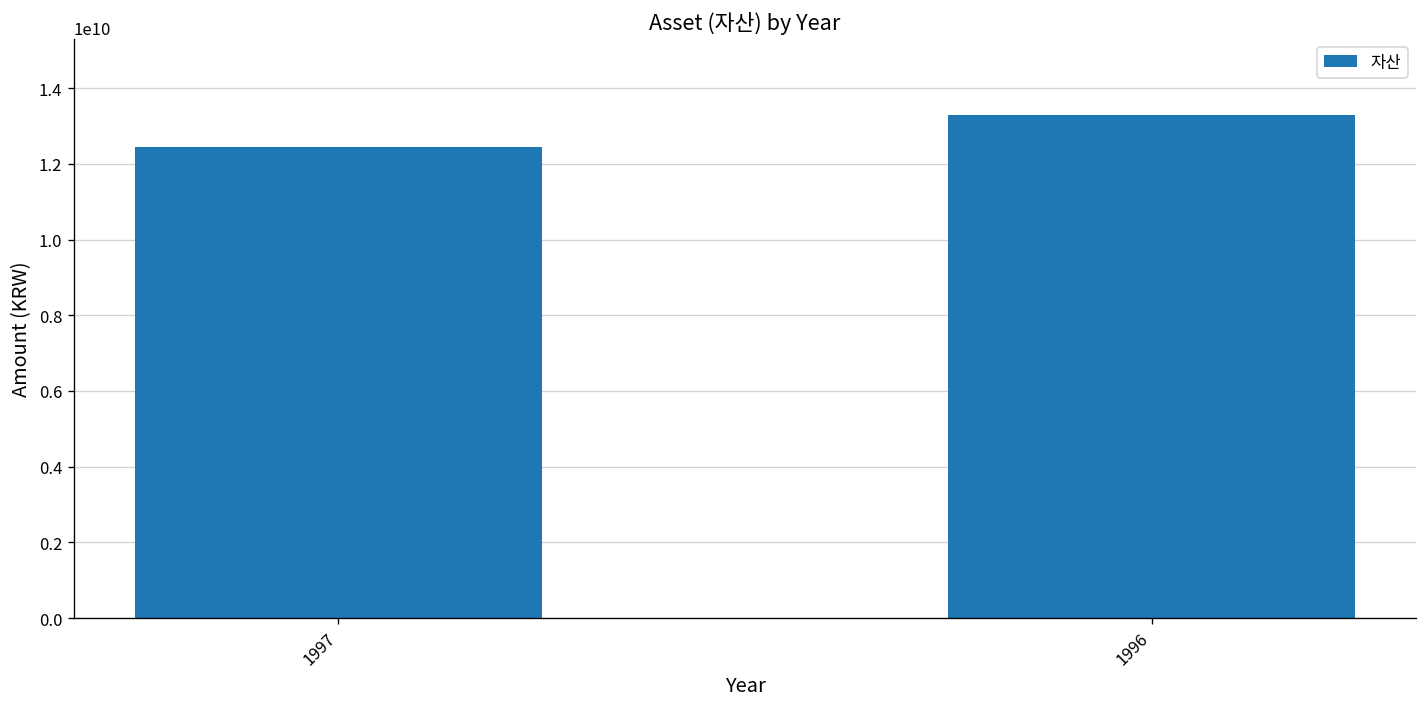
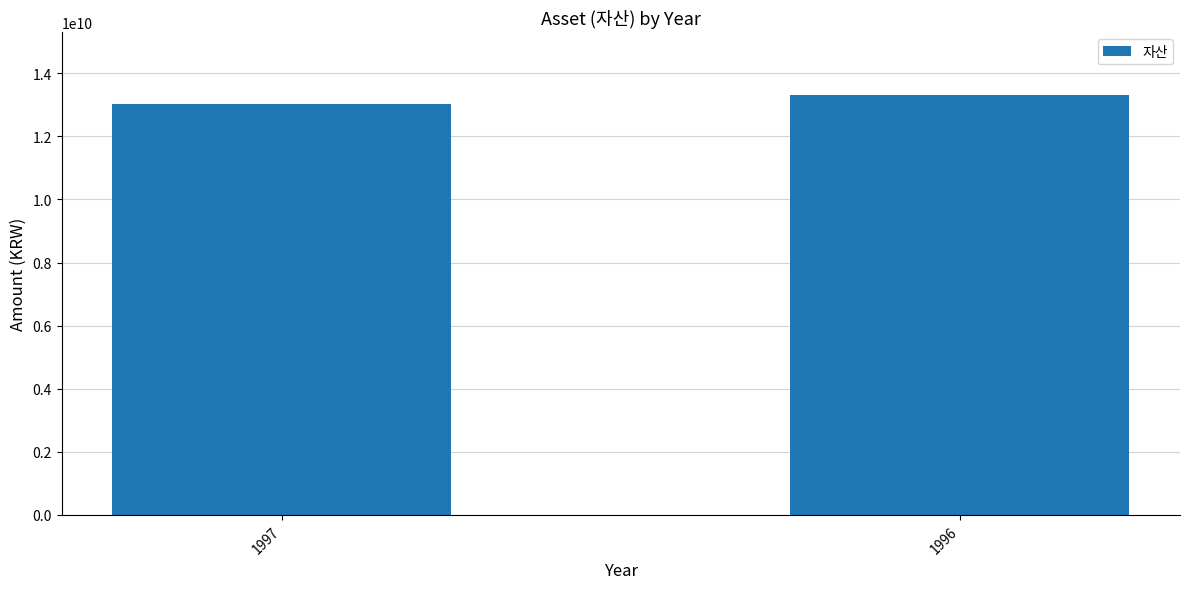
  {
-   "1997": 12400000000,
+   "1997": 13000000000,
    "1996": 13300000000
  }
